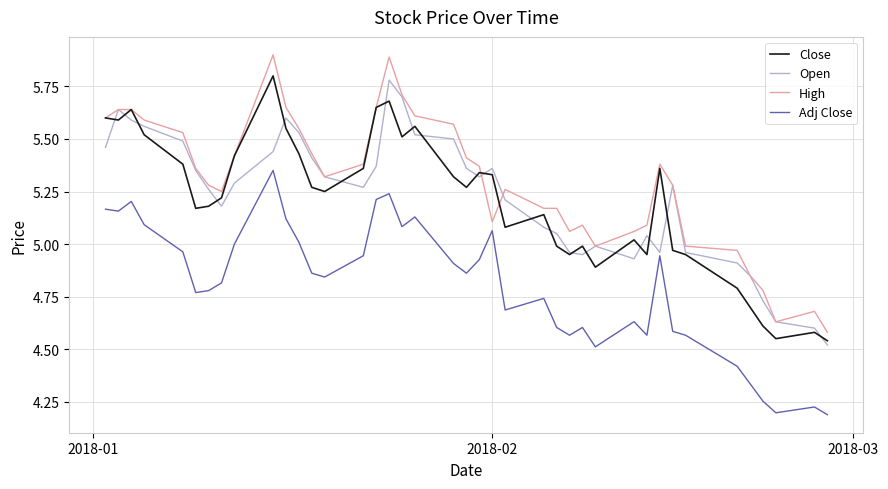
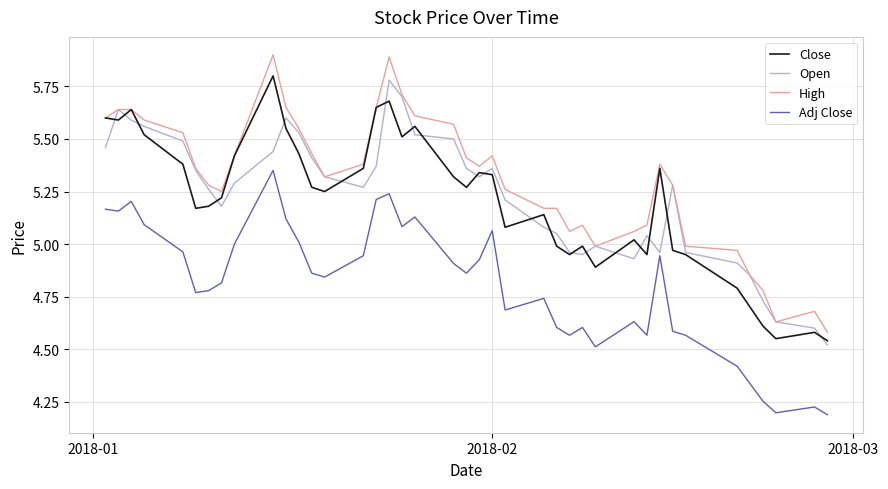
  {
    "Close": {
      "2018-02": 5.33
    },
    "Open": {
      "2018-02": 5.36
    },
    "High": {
-     "2018-02": 5.11
+     "2018-02": 5.42
    },
    "Adj Close": {
      "2018-02": 5.06
    }
  }
